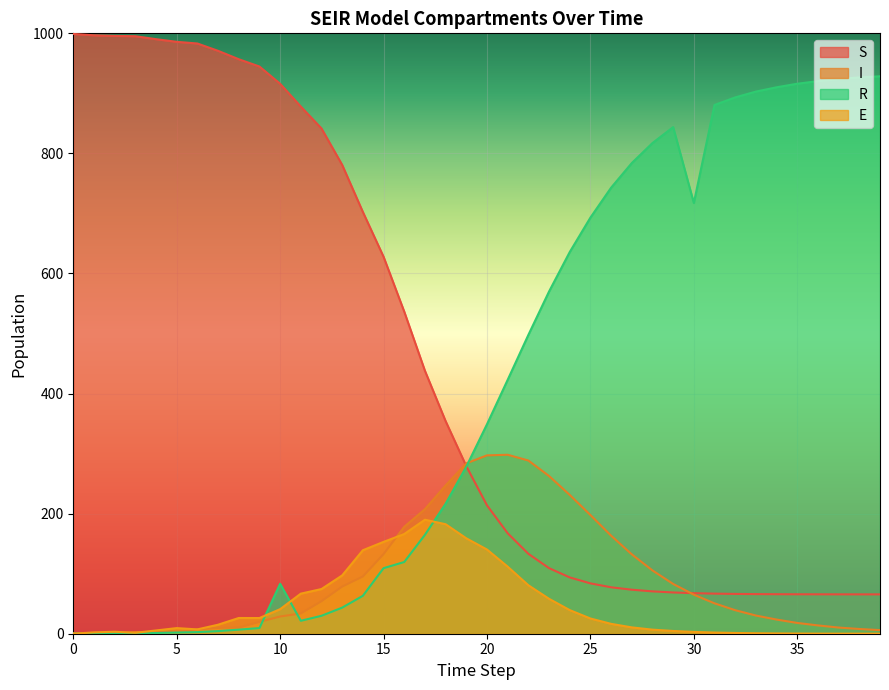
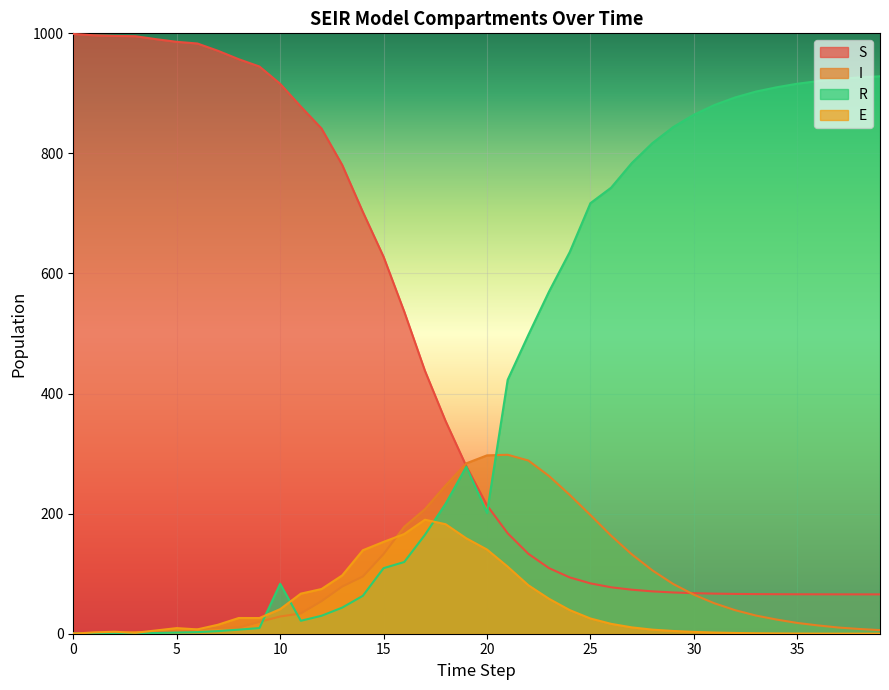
  {
    "R": {
      "10": 80,
      "15": 110,
-     "20": 350,
-     "25": 690,
-     "30": 720,
+     "20": 200,
+     "25": 720,
+     "30": 860,
      "35": 920
    }
  }
